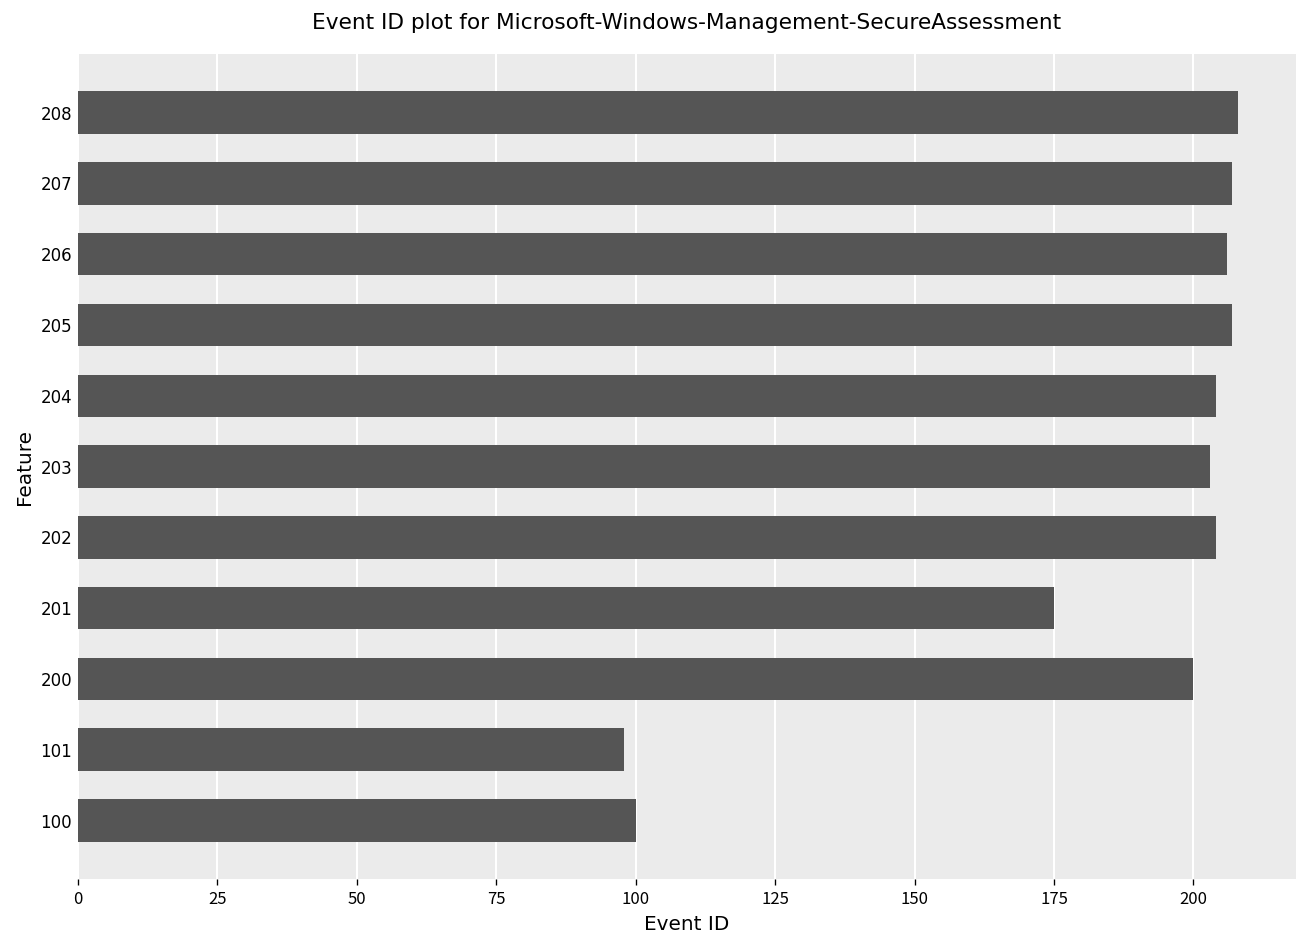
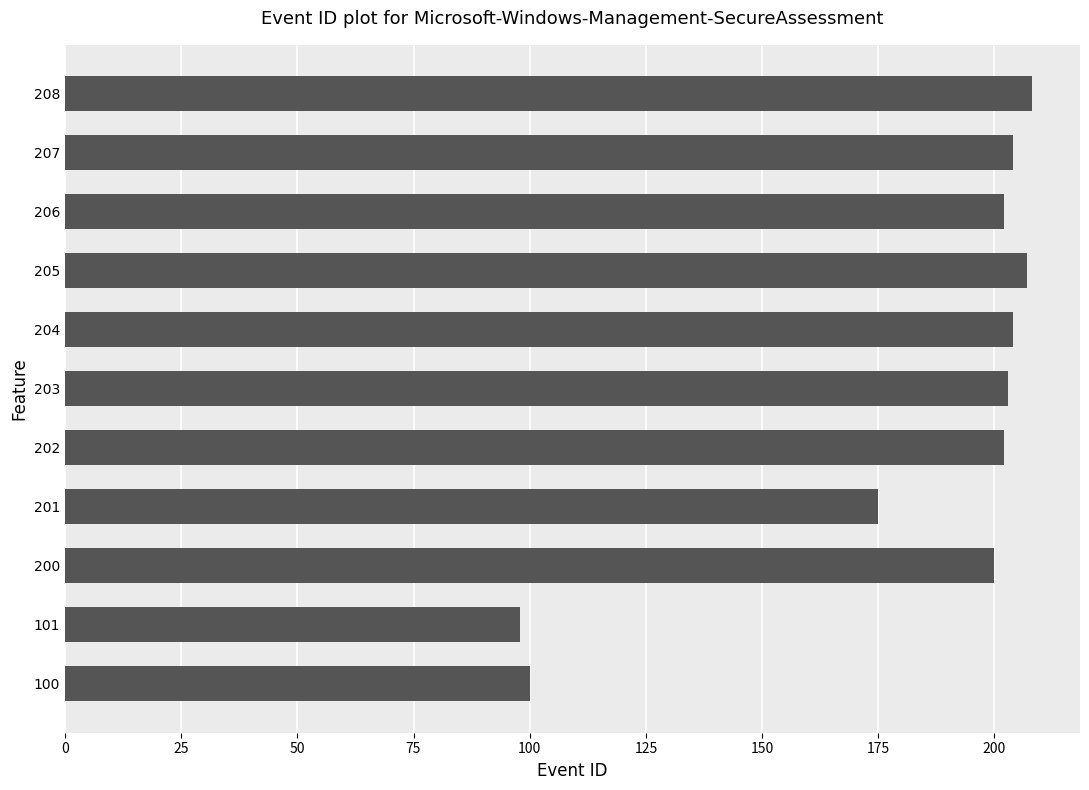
  {
    "208": 208,
-   "207": 207,
-   "206": 206,
+   "207": 204,
+   "206": 202,
    "205": 207,
    "204": 204,
    "203": 203,
-   "202": 204,
+   "202": 202,
    "201": 175,
    "200": 200,
    "101": 98,
    "100": 100
  }
